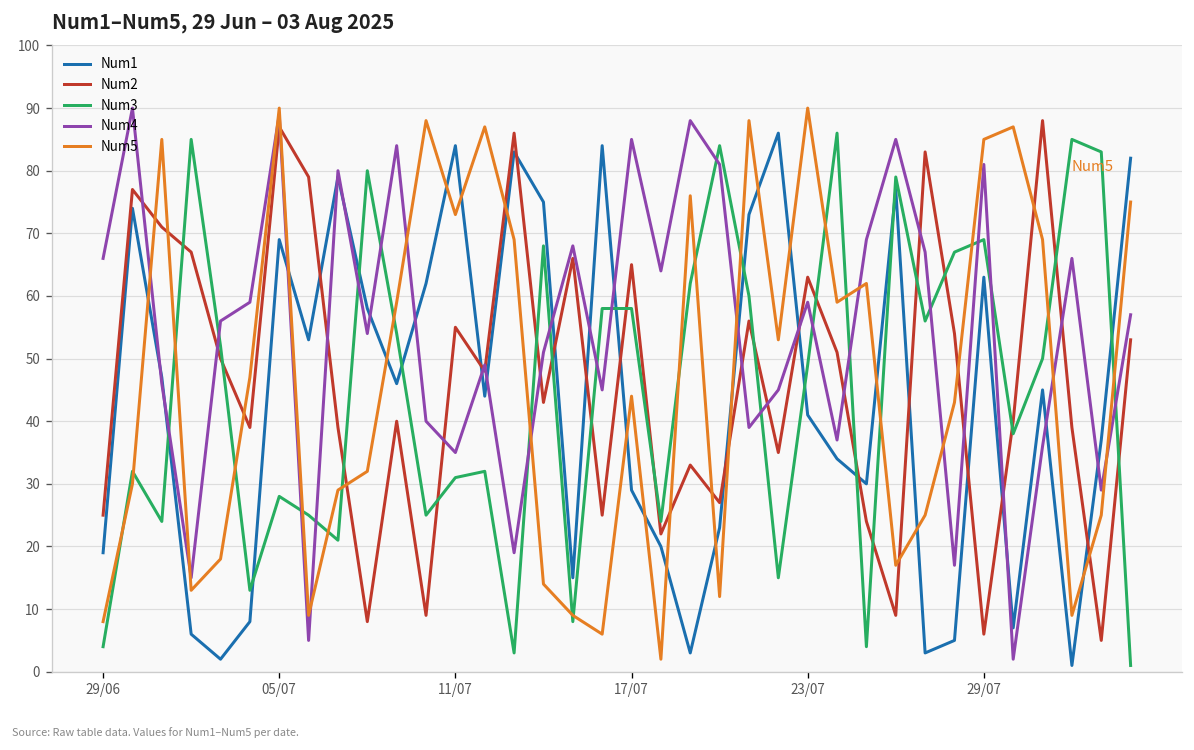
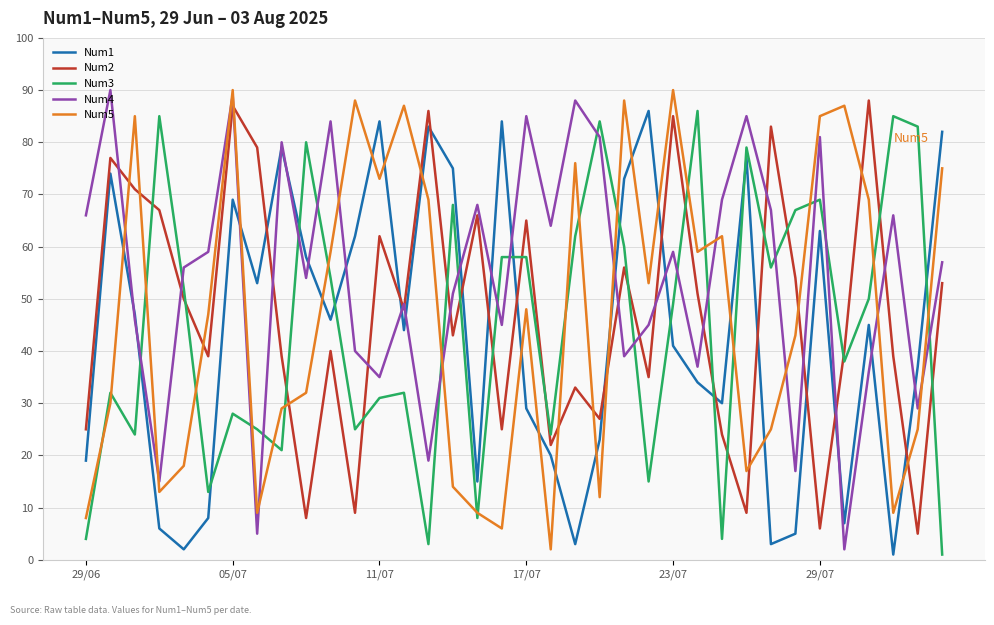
  {
    "Num1": {
      "29/06": 19,
      "05/07": 69,
      "11/07": 84,
      "17/07": 29,
      "23/07": 41,
      "29/07": 63
    },
    "Num2": {
      "29/06": 25,
      "05/07": 87,
-     "11/07": 55,
+     "11/07": 62,
      "17/07": 65,
-     "23/07": 63,
+     "23/07": 85,
      "29/07": 6
    },
    "Num3": {
      "29/06": 4,
      "05/07": 28,
      "11/07": 31,
      "17/07": 58,
      "23/07": 49,
      "29/07": 69
    },
    "Num4": {
      "29/06": 66,
      "05/07": 89,
      "11/07": 35,
      "17/07": 85,
      "23/07": 59,
      "29/07": 81
    },
    "Num5": {
      "29/06": 8,
      "05/07": 90,
      "11/07": 73,
-     "17/07": 44,
+     "17/07": 48,
      "23/07": 90,
      "29/07": 85
    }
  }
